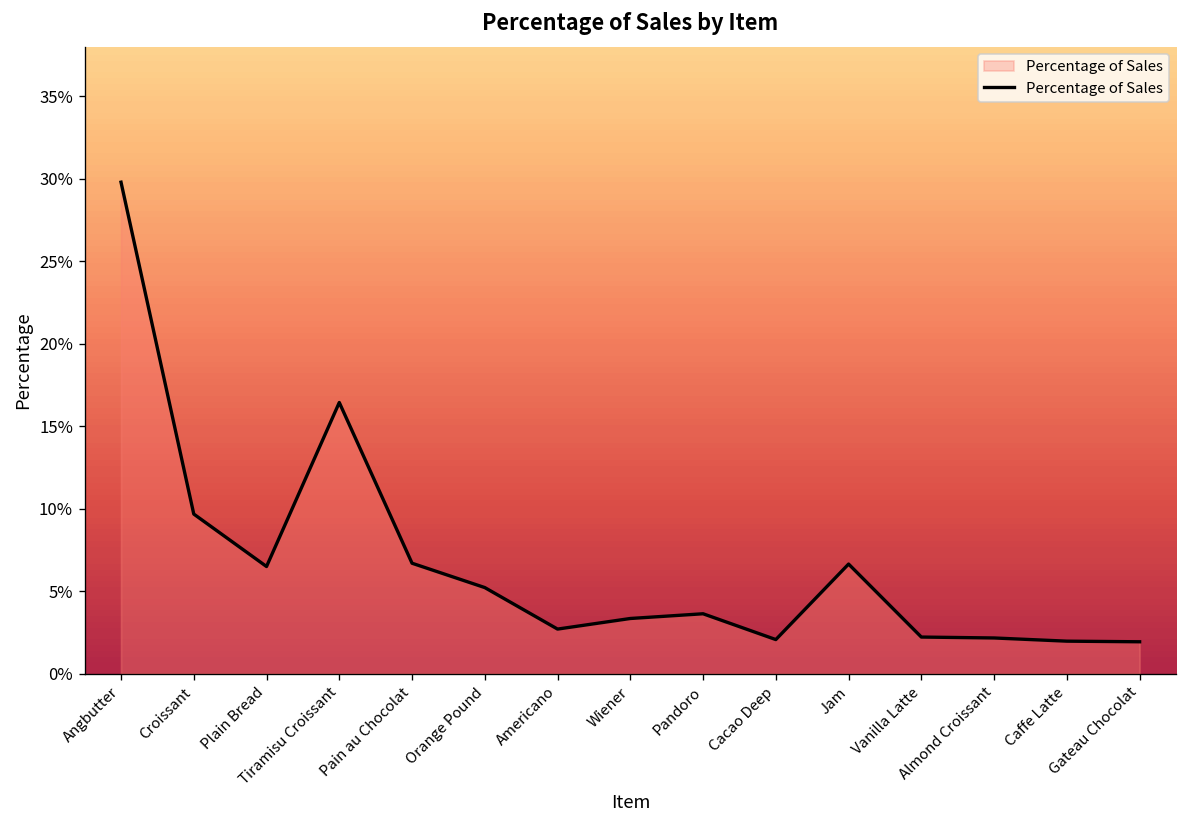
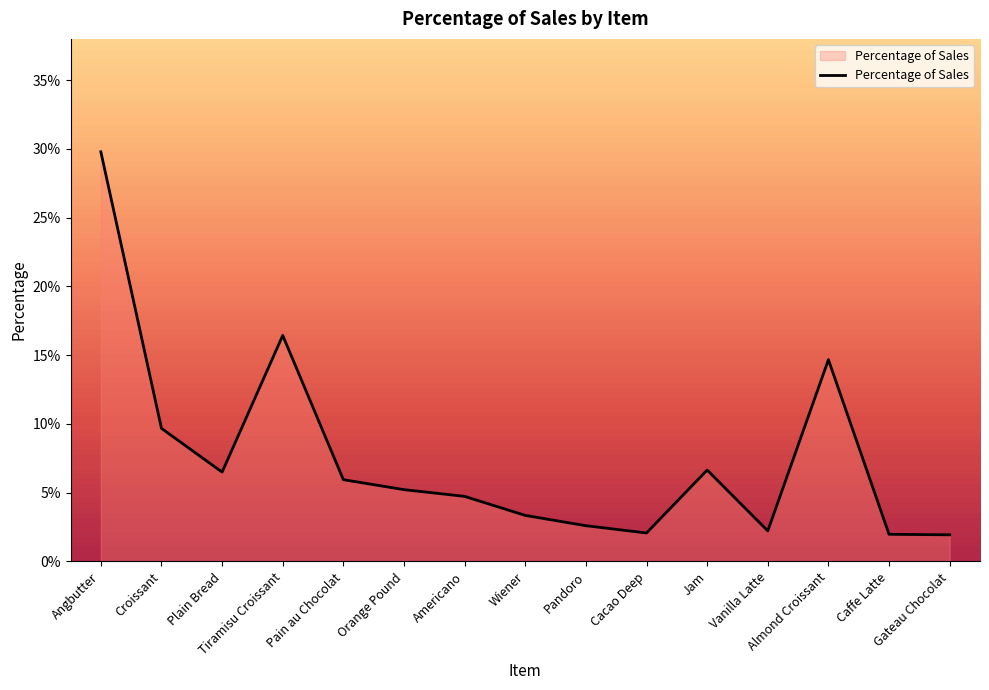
  {
    "Angbutter": "29.8%",
    "Croissant": "9.7%",
    "Plain Bread": "6.5%",
    "Tiramisu Croissant": "16.4%",
-   "Pain au Chocolat": "6.7%",
+   "Pain au Chocolat": "5.9%",
    "Orange Pound": "5.2%",
-   "Americano": "2.7%",
+   "Americano": "4.7%",
    "Wiener": "3.3%",
-   "Pandoro": "3.6%",
+   "Pandoro": "2.6%",
    "Cacao Deep": "2.1%",
    "Jam": "6.6%",
    "Vanilla Latte": "2.2%",
-   "Almond Croissant": "2.2%",
+   "Almond Croissant": "14.7%",
    "Caffe Latte": "2.0%",
    "Gateau Chocolat": "1.9%"
  }
